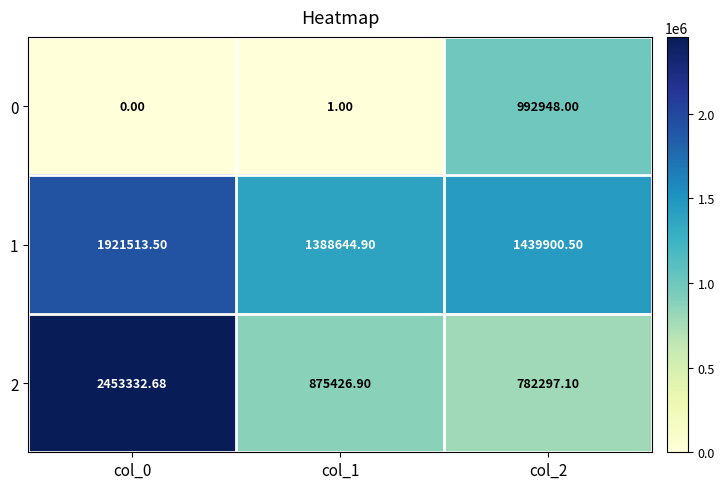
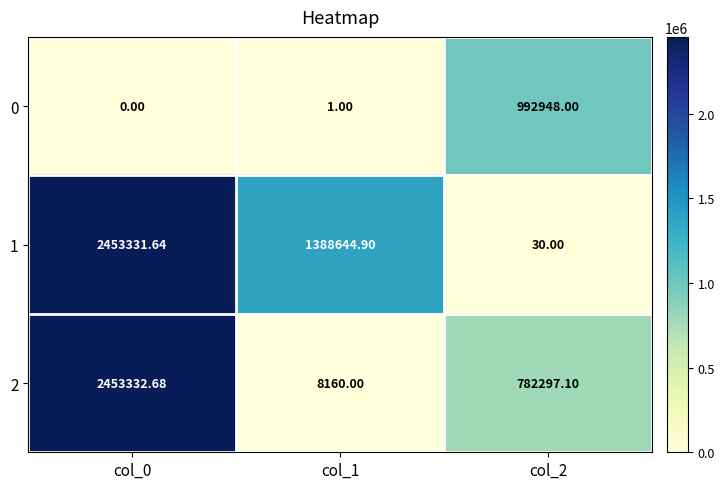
  {
    "0": {
      "col_0": 0.00,
      "col_1": 1.00,
      "col_2": 992948.00
    },
    "1": {
-     "col_0": 1921513.50,
+     "col_0": 2453331.64,
      "col_1": 1388644.90,
-     "col_2": 1439900.50
+     "col_2": 30.00
    },
    "2": {
      "col_0": 2453332.68,
-     "col_1": 875426.90,
+     "col_1": 8160.00,
      "col_2": 782297.10
    }
  }
